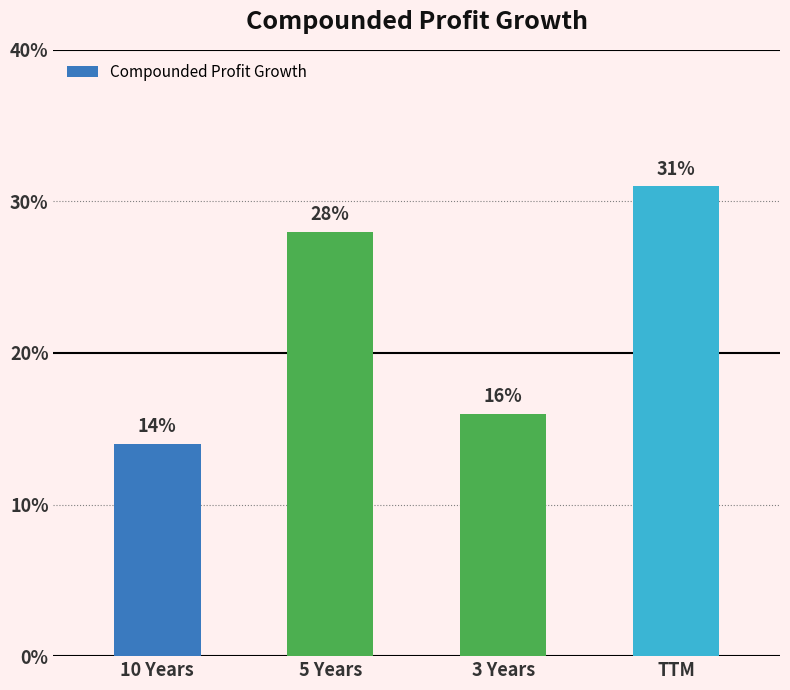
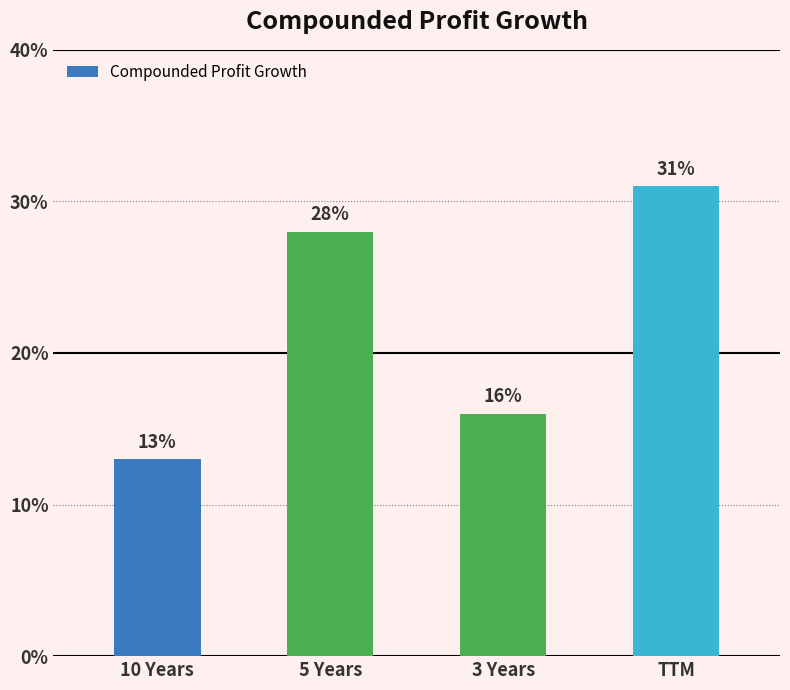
  {
-   "10 Years": "14%",
+   "10 Years": "13%",
    "5 Years": "28%",
    "3 Years": "16%",
    "TTM": "31%"
  }
